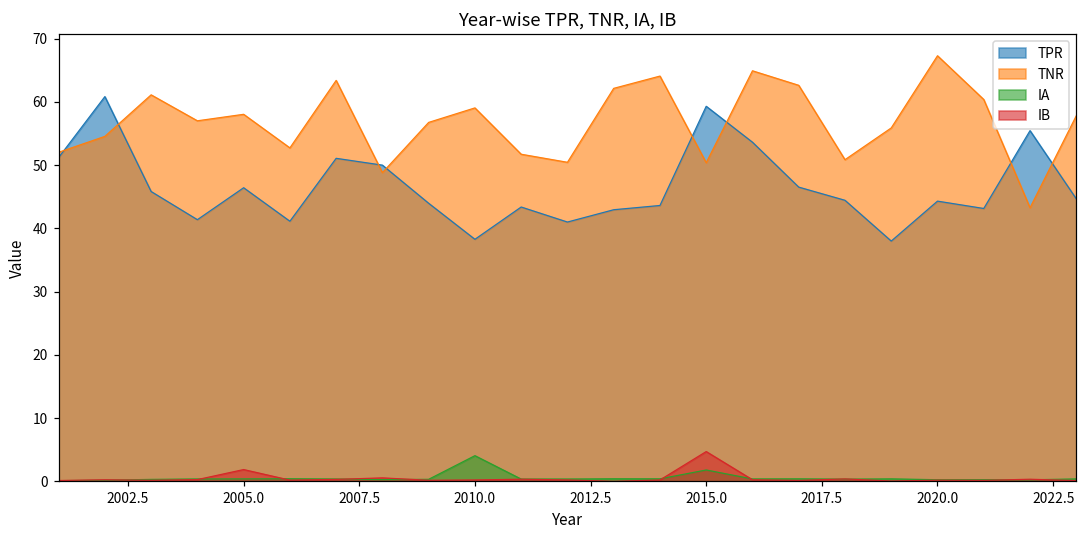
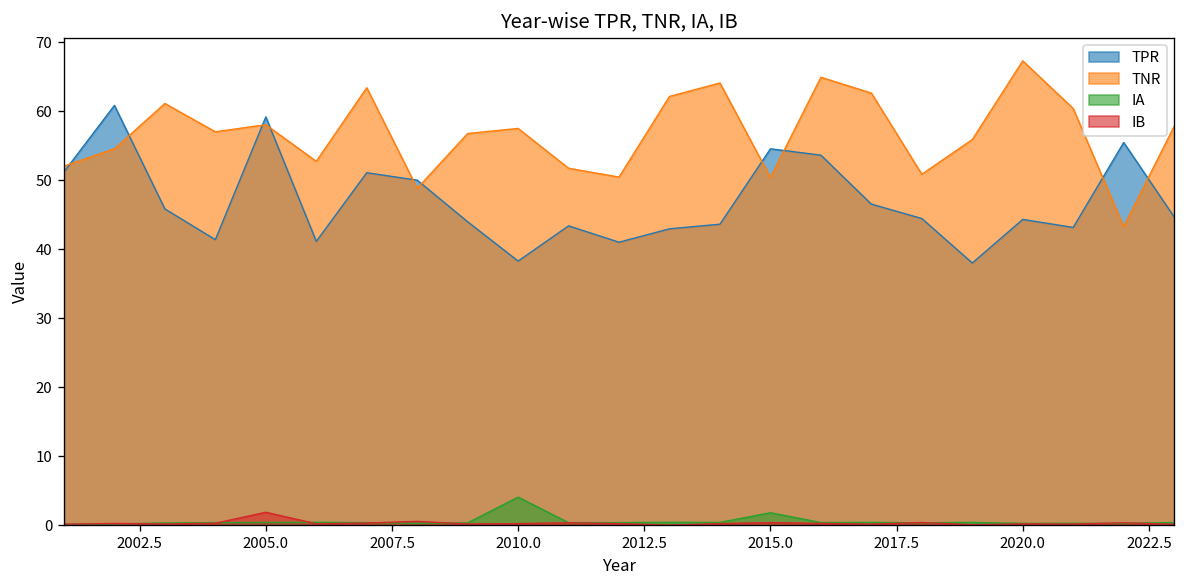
  {
    "TPR": {
-     "2005.0": 46,
+     "2005.0": 59,
      "2010.0": 38,
-     "2015.0": 59,
+     "2015.0": 55,
      "2020.0": 44
    },
    "TNR": {
      "2005.0": 58,
-     "2010.0": 59,
+     "2010.0": 57,
      "2015.0": 50,
      "2020.0": 67
    },
    "IA": {
      "2005.0": 0,
      "2010.0": 4,
      "2015.0": 2
    },
    "IB": {
      "2005.0": 2,
      "2010.0": 0,
-     "2015.0": 5
+     "2015.0": 0
    }
  }
